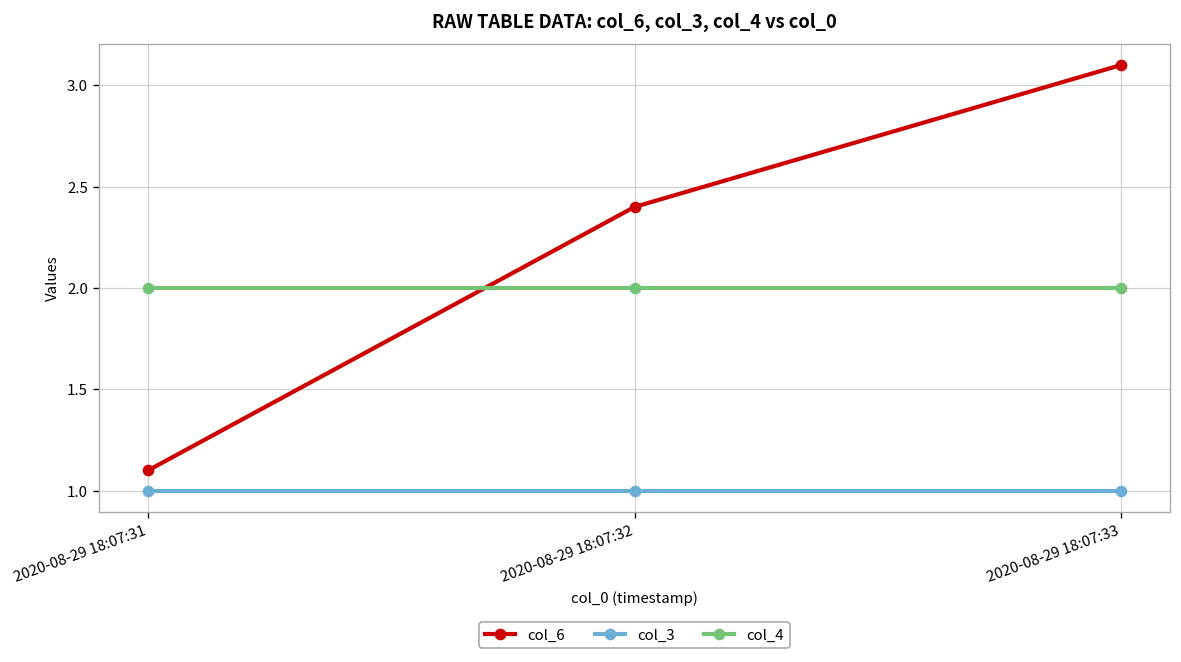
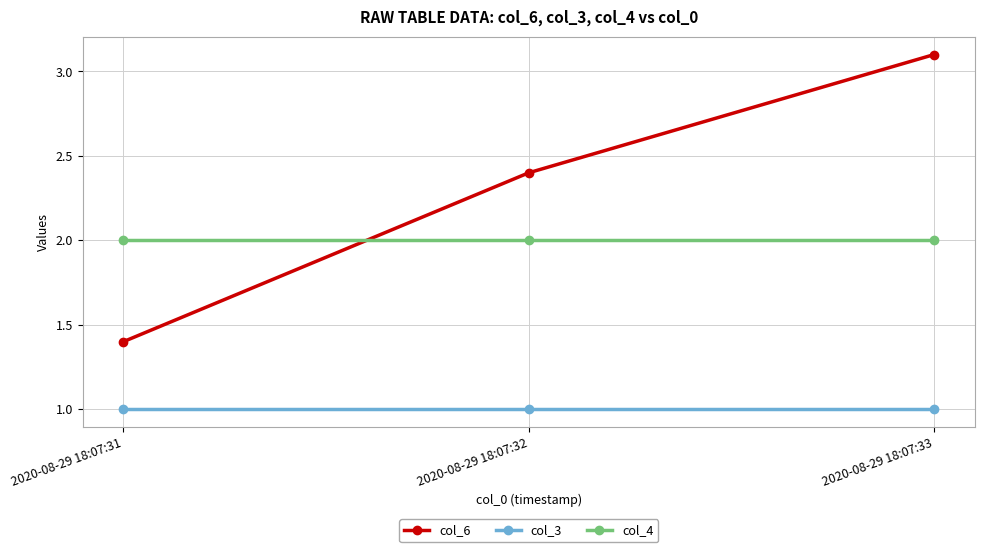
  {
    "col_6": {
-     "2020-08-29 18:07:31": 1.1,
+     "2020-08-29 18:07:31": 1.4,
      "2020-08-29 18:07:32": 2.4,
      "2020-08-29 18:07:33": 3.1
    },
    "col_3": {
      "2020-08-29 18:07:31": 1.0,
      "2020-08-29 18:07:32": 1.0,
      "2020-08-29 18:07:33": 1.0
    },
    "col_4": {
      "2020-08-29 18:07:31": 2.0,
      "2020-08-29 18:07:32": 2.0,
      "2020-08-29 18:07:33": 2.0
    }
  }
